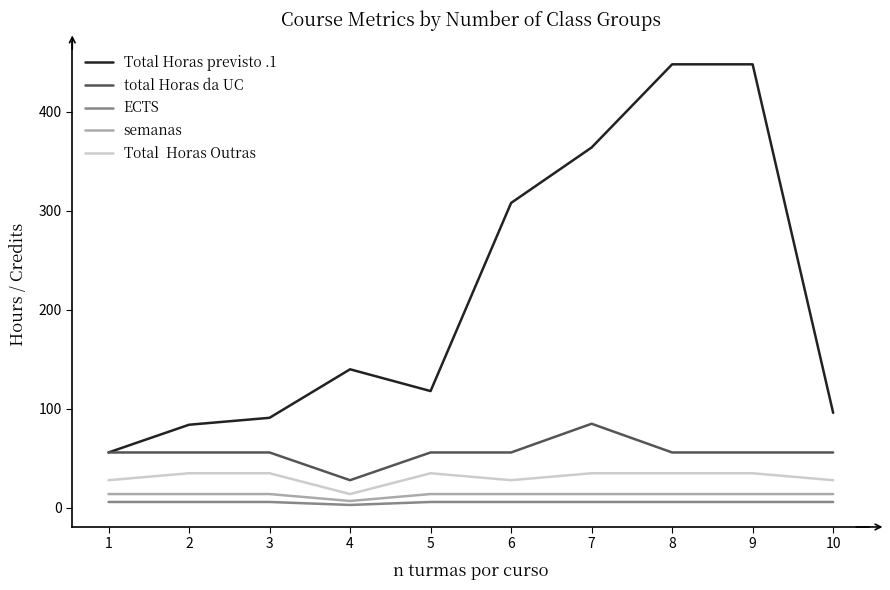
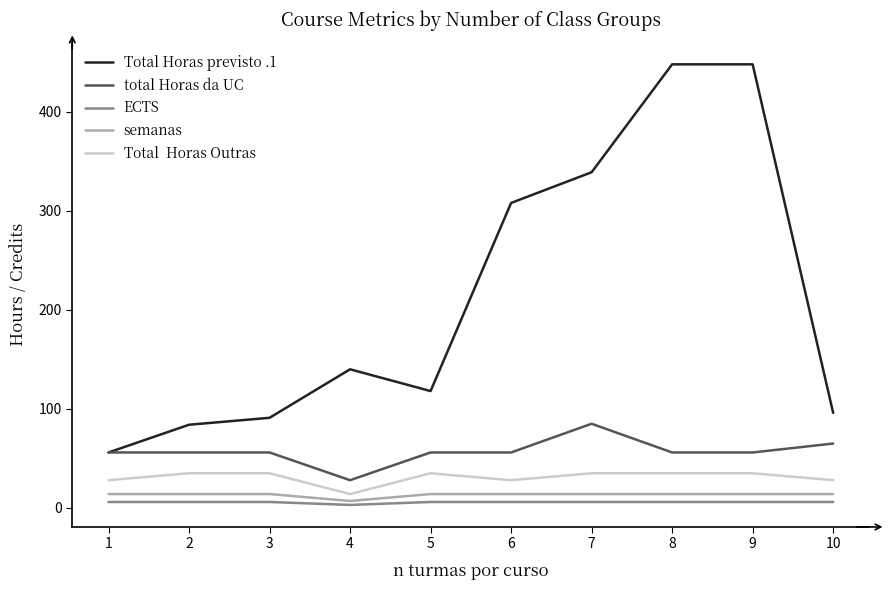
  {
    "Total Horas previsto .1": {
      "2": 80,
      "3": 90,
      "4": 140,
      "5": 120,
      "6": 310,
-     "7": 360,
+     "7": 340,
      "8": 450,
      "9": 450,
      "10": 100
    },
    "total Horas da UC": {
      "2": 60,
      "3": 60,
      "4": 30,
      "5": 60,
      "6": 60,
      "7": 90,
      "8": 60,
      "9": 60,
-     "10": 60
+     "10": 70
    }
  }
